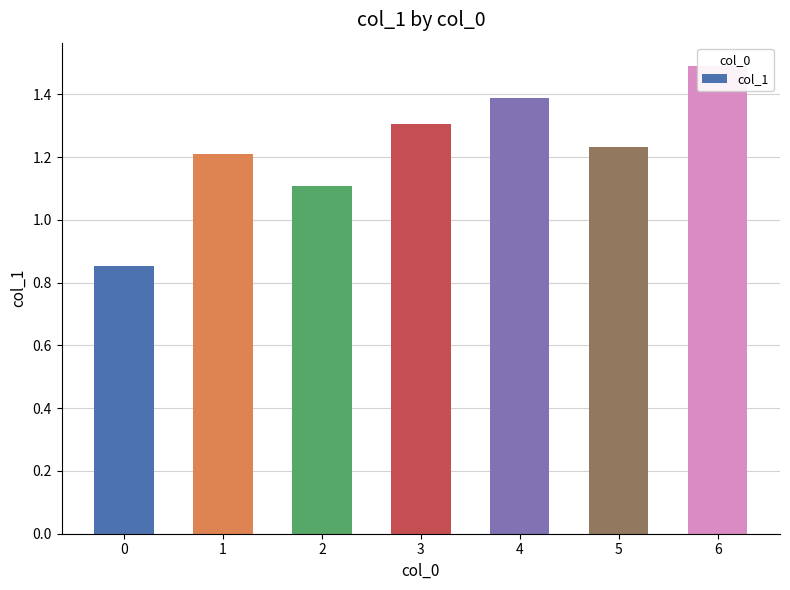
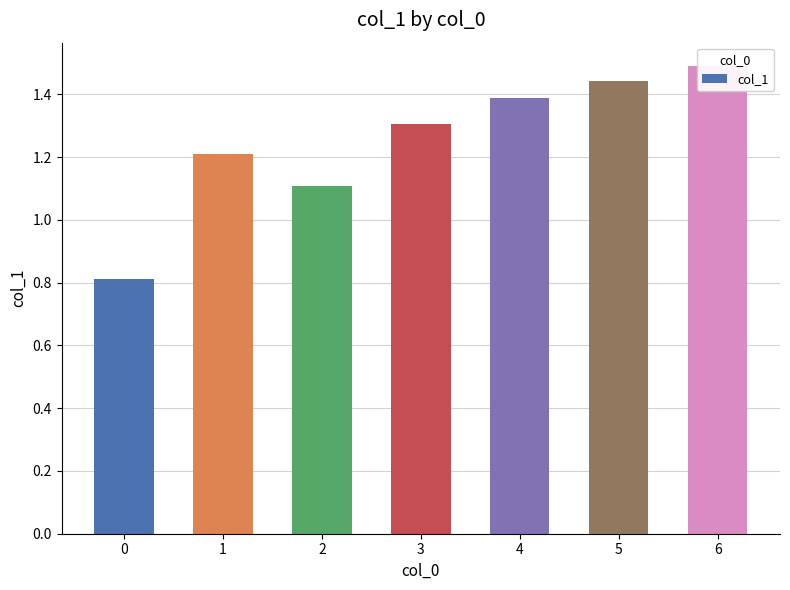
  {
-   "0": 0.85,
+   "0": 0.81,
    "1": 1.21,
    "2": 1.11,
    "3": 1.31,
    "4": 1.39,
-   "5": 1.23
+   "5": 1.44
  }
